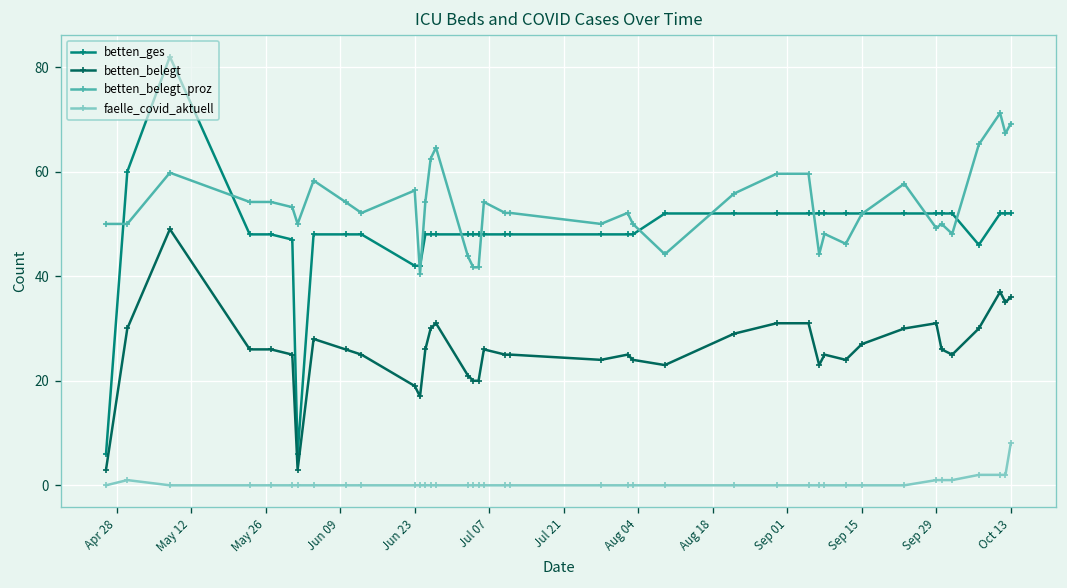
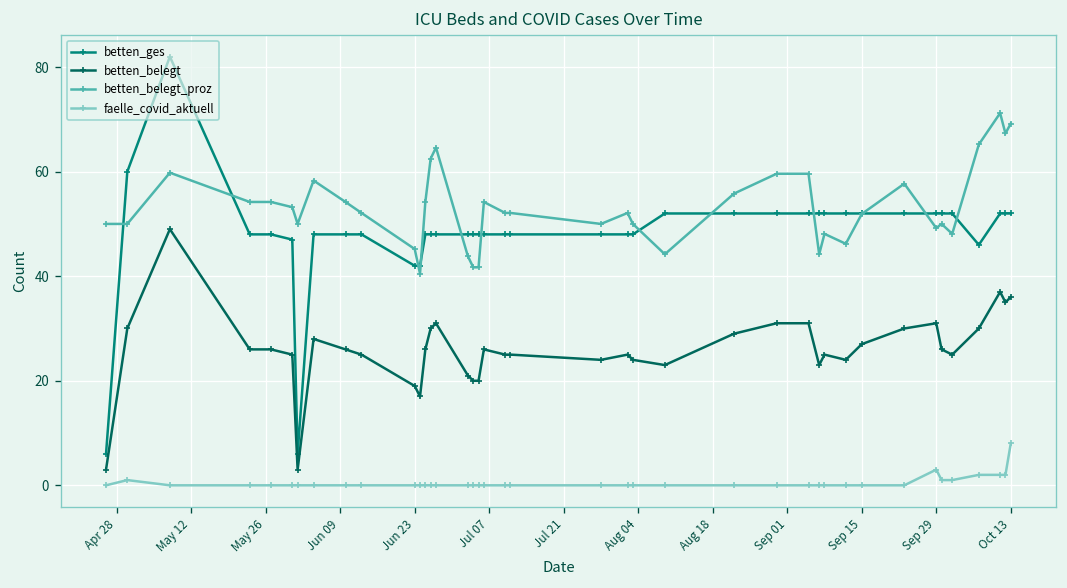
  {
    "betten_belegt_proz": {
-     "Jun 23": 56,
+     "Jun 23": 45,
      "Sep 29": 49,
      "Oct 13": 69
    },
    "faelle_covid_aktuell": {
      "Jun 23": 0,
      "Sep 15": 0,
-     "Sep 29": 1,
+     "Sep 29": 3,
      "Oct 13": 8
    }
  }
